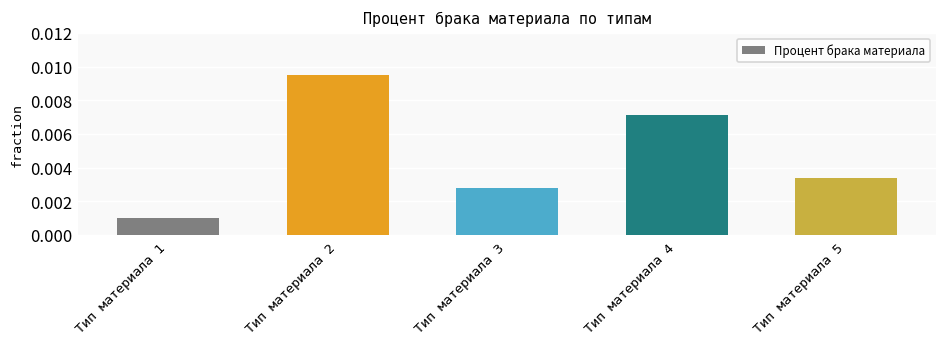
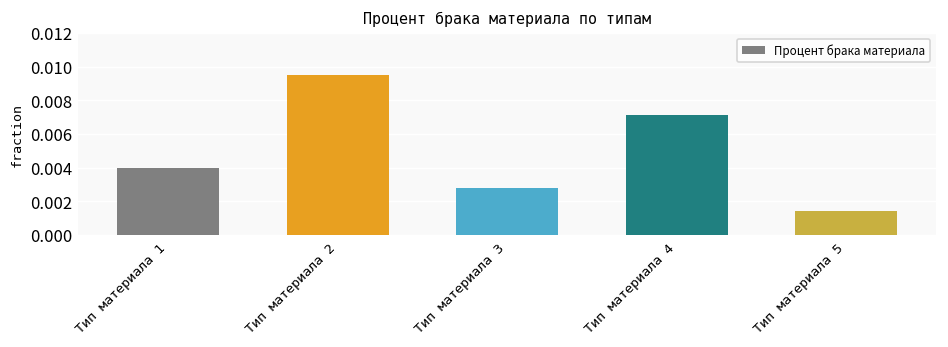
  {
-   "Тип материала 1": 0.001,
+   "Тип материала 1": 0.004,
    "Тип материала 2": 0.0095,
    "Тип материала 3": 0.0028,
    "Тип материала 4": 0.0071,
-   "Тип материала 5": 0.0034
+   "Тип материала 5": 0.0014
  }
